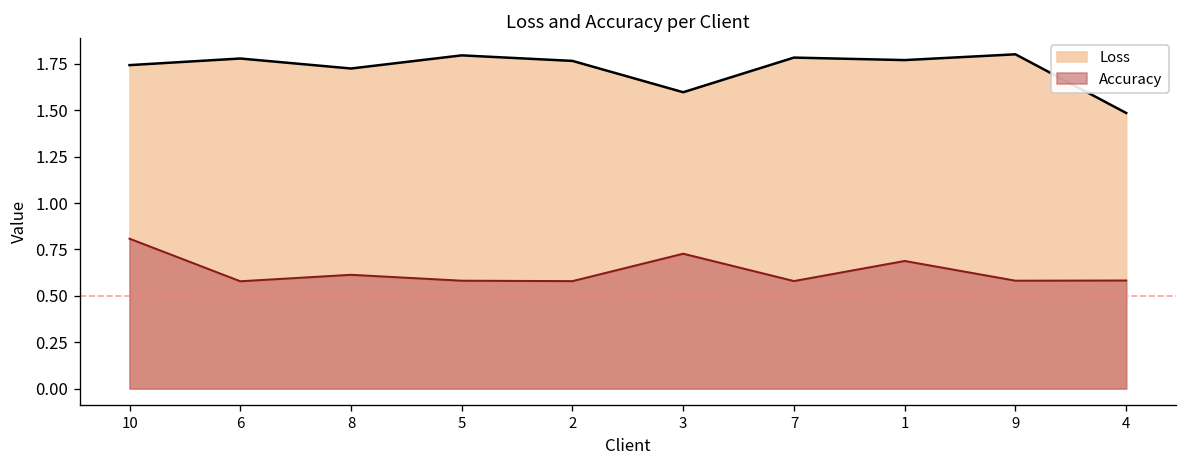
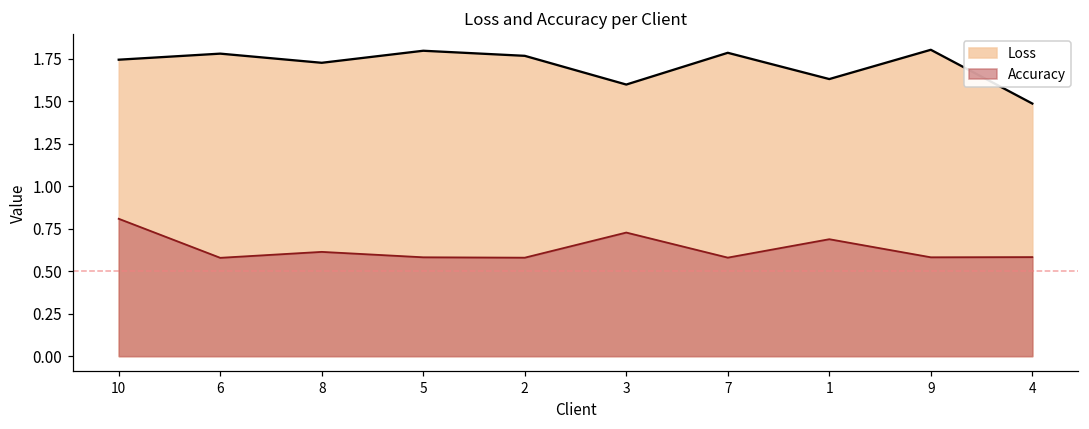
  {
    "Loss": {
      "10": 1.74,
      "6": 1.78,
      "8": 1.72,
      "5": 1.80,
      "2": 1.77,
      "3": 1.60,
      "7": 1.78,
-     "1": 1.77,
+     "1": 1.63,
      "9": 1.80,
      "4": 1.49
    },
    "Accuracy": {
      "10": 0.81,
      "6": 0.58,
      "8": 0.61,
      "5": 0.58,
      "2": 0.58,
      "3": 0.73,
      "7": 0.58,
      "1": 0.69,
      "9": 0.58,
      "4": 0.58
    }
  }
